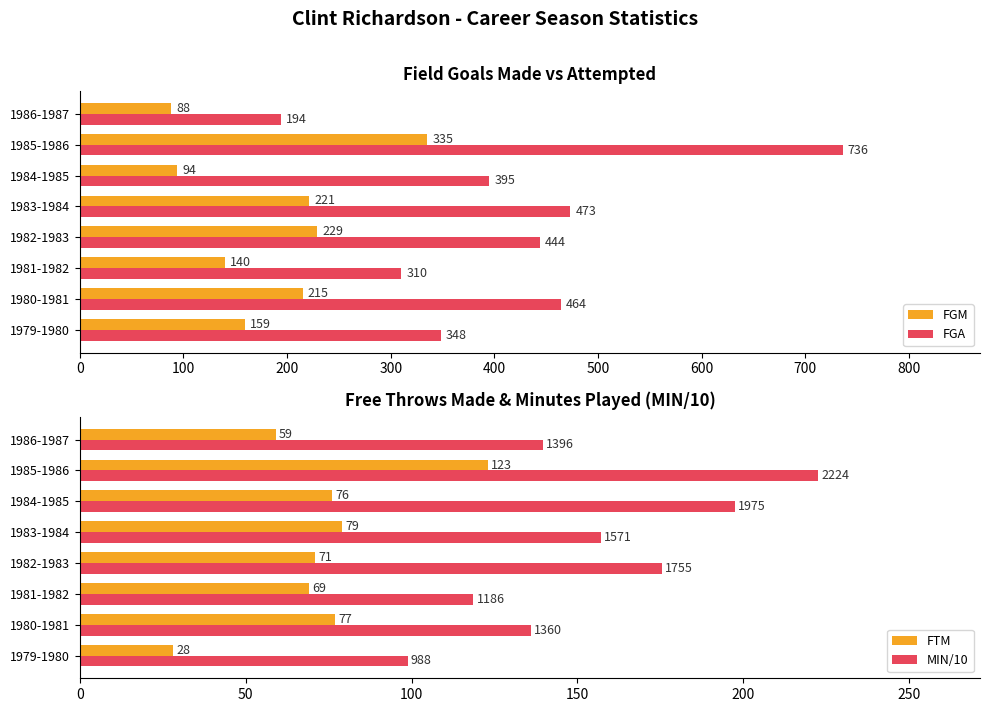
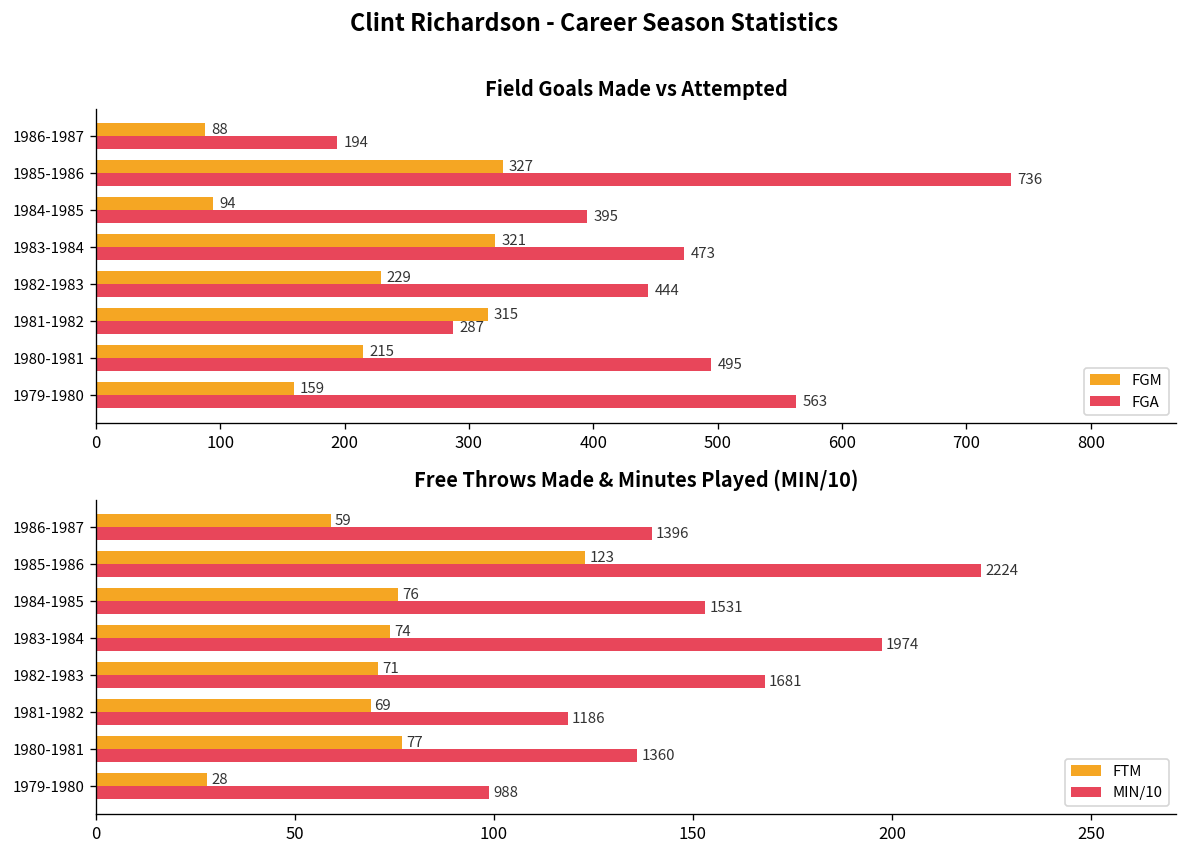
  {
    "Field Goals Made vs Attempted": {
      "FGM": {
        "1986-1987": 88,
-       "1985-1986": 335,
+       "1985-1986": 327,
        "1984-1985": 94,
-       "1983-1984": 221,
+       "1983-1984": 321,
        "1982-1983": 229,
-       "1981-1982": 140,
+       "1981-1982": 315,
        "1980-1981": 215,
        "1979-1980": 159
      },
      "FGA": {
        "1986-1987": 194,
        "1985-1986": 736,
        "1984-1985": 395,
        "1983-1984": 473,
        "1982-1983": 444,
-       "1981-1982": 310,
-       "1980-1981": 464,
-       "1979-1980": 348
+       "1981-1982": 287,
+       "1980-1981": 495,
+       "1979-1980": 563
      }
    },
    "Free Throws Made & Minutes Played (MIN/10)": {
      "FTM": {
        "1986-1987": 59,
        "1985-1986": 123,
        "1984-1985": 76,
-       "1983-1984": 79,
+       "1983-1984": 74,
        "1982-1983": 71,
        "1981-1982": 69,
        "1980-1981": 77,
        "1979-1980": 28
      },
      "MIN/10": {
-       "1984-1985": 1975,
-       "1983-1984": 1571,
-       "1982-1983": 1755
+       "1984-1985": 1531,
+       "1983-1984": 1974,
+       "1982-1983": 1681
      }
    }
  }
